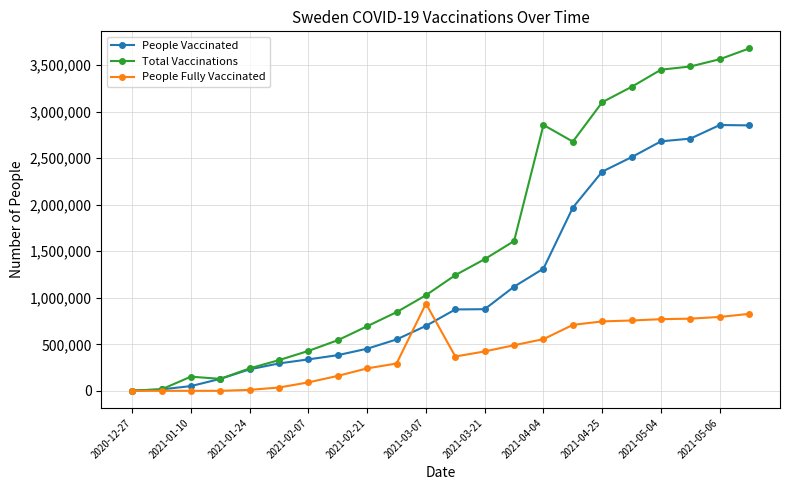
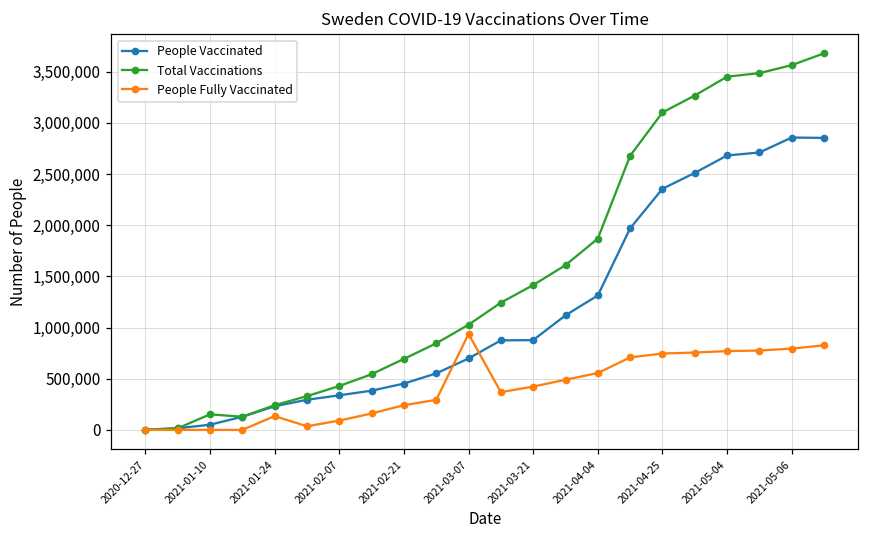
  {
    "People Vaccinated": {
      "2021-01-10": "100,000",
      "2021-02-07": "300,000",
      "2021-02-21": "500,000",
      "2021-03-07": "700,000",
      "2021-03-21": "900,000",
      "2021-04-04": "1,300,000",
      "2021-04-25": "2,400,000",
      "2021-05-04": "2,700,000",
      "2021-05-06": "2,900,000"
    },
    "Total Vaccinations": {
      "2021-01-10": "200,000",
      "2021-02-07": "400,000",
      "2021-02-21": "700,000",
      "2021-03-07": "1,000,000",
      "2021-03-21": "1,400,000",
-     "2021-04-04": "2,900,000",
+     "2021-04-04": "1,900,000",
      "2021-04-25": "3,100,000",
      "2021-05-04": "3,500,000",
      "2021-05-06": "3,600,000"
    },
    "People Fully Vaccinated": {
      "2021-01-10": "0",
-     "2021-01-24": "0",
+     "2021-01-24": "100,000",
      "2021-02-07": "100,000",
      "2021-02-21": "200,000",
      "2021-03-07": "900,000",
      "2021-03-21": "400,000",
      "2021-04-04": "600,000",
      "2021-04-25": "700,000",
      "2021-05-04": "800,000",
      "2021-05-06": "800,000"
    }
  }
